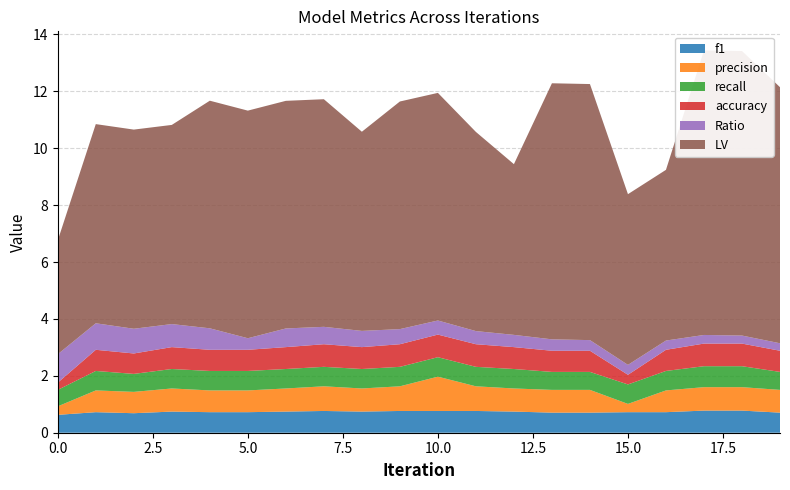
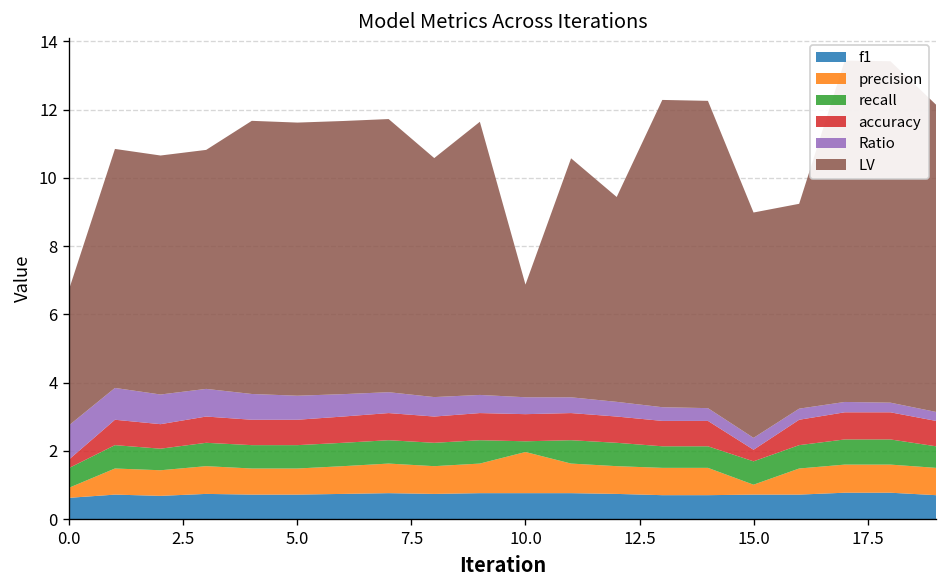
  {
    "f1": {
      "0.0": 0.6,
      "5.0": 0.7,
      "10.0": 0.8,
      "15.0": 0.7
    },
    "precision": {
      "0.0": 0.3,
      "5.0": 0.8,
      "10.0": 1.2,
      "15.0": 0.3
    },
    "recall": {
      "0.0": 0.6,
      "5.0": 0.7,
-     "10.0": 0.7,
+     "10.0": 0.3,
      "15.0": 0.7
    },
    "accuracy": {
      "0.0": 0.3,
      "5.0": 0.7,
      "10.0": 0.8,
      "15.0": 0.3
    },
    "Ratio": {
      "0.0": 1.0,
-     "5.0": 0.4,
+     "5.0": 0.7,
      "10.0": 0.5,
      "15.0": 0.3
    },
    "LV": {
      "0.0": 4.0,
      "5.0": 8.0,
-     "10.0": 8.0,
-     "15.0": 6.0
+     "10.0": 3.3,
+     "15.0": 6.6
    }
  }
